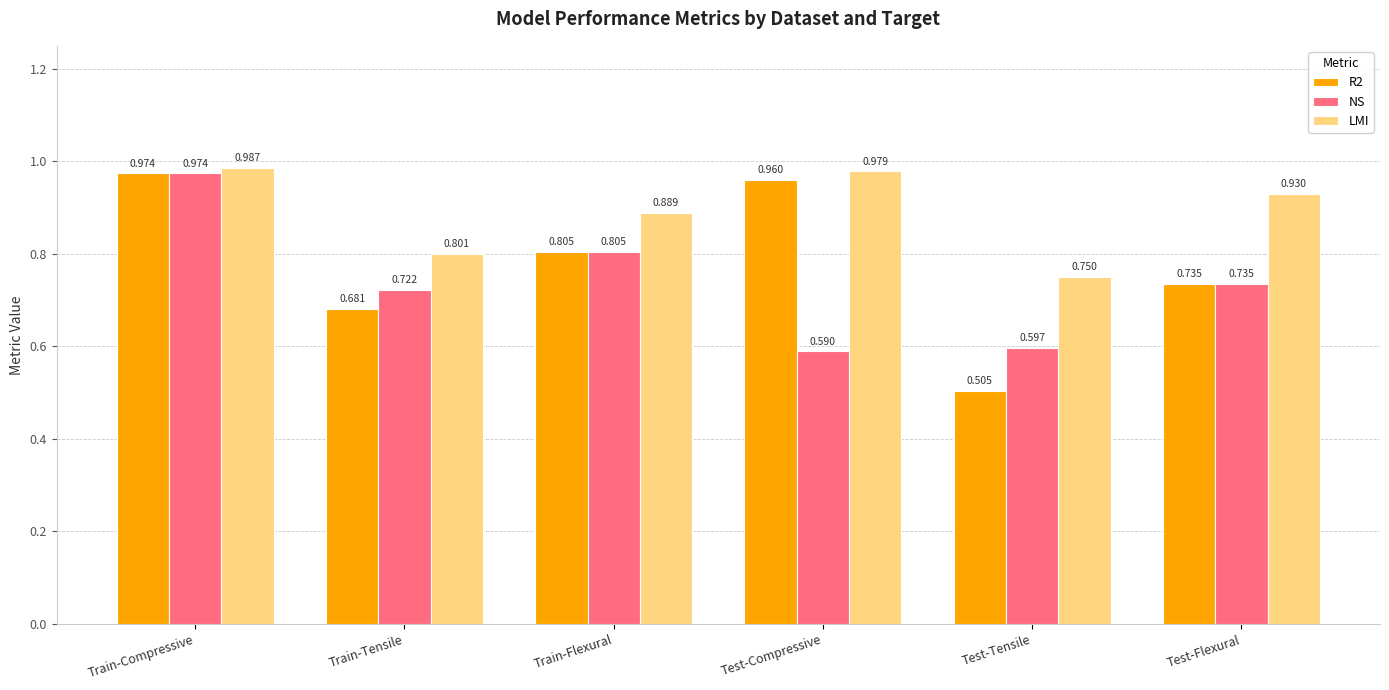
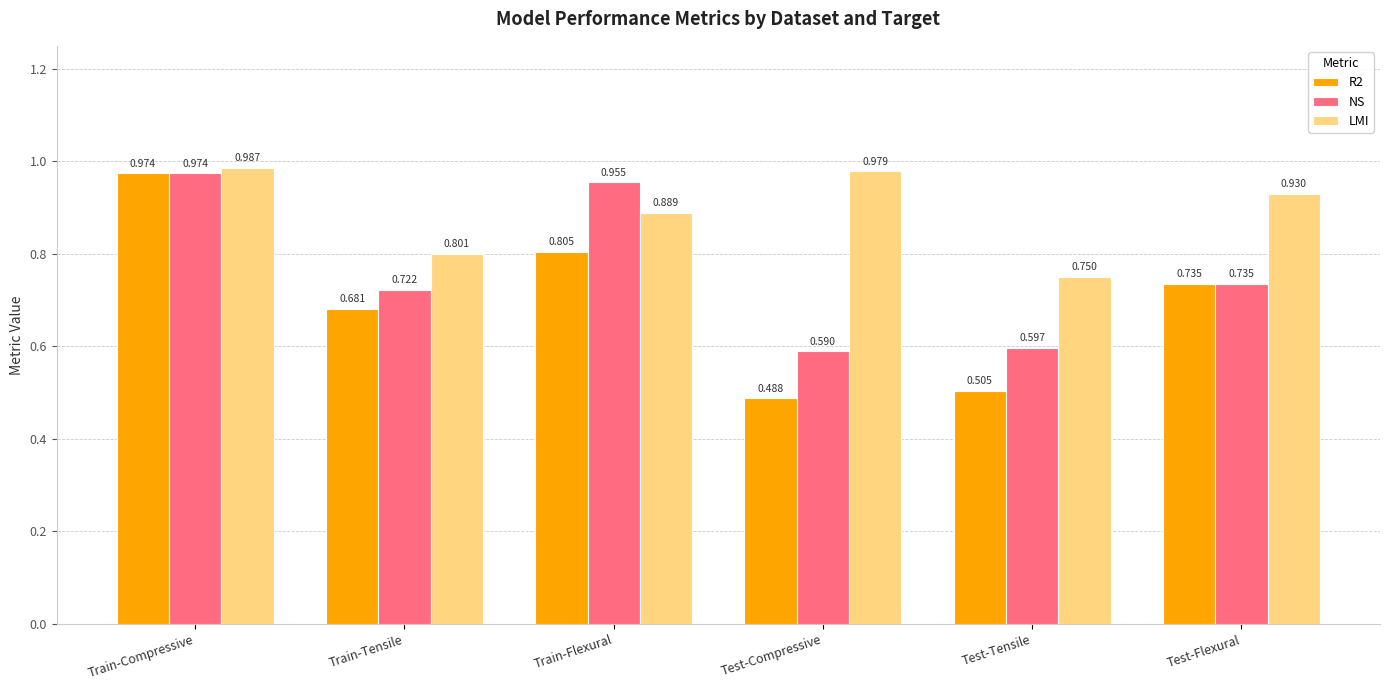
  {
    "R2": {
      "Train-Compressive": 0.974,
      "Train-Tensile": 0.681,
      "Train-Flexural": 0.805,
-     "Test-Compressive": 0.960,
+     "Test-Compressive": 0.488,
      "Test-Tensile": 0.505,
      "Test-Flexural": 0.735
    },
    "NS": {
      "Train-Compressive": 0.974,
      "Train-Tensile": 0.722,
-     "Train-Flexural": 0.805,
+     "Train-Flexural": 0.955,
      "Test-Compressive": 0.590,
      "Test-Tensile": 0.597,
      "Test-Flexural": 0.735
    },
    "LMI": {
      "Train-Compressive": 0.987,
      "Train-Tensile": 0.801,
      "Train-Flexural": 0.889,
      "Test-Compressive": 0.979,
      "Test-Tensile": 0.750,
      "Test-Flexural": 0.930
    }
  }
